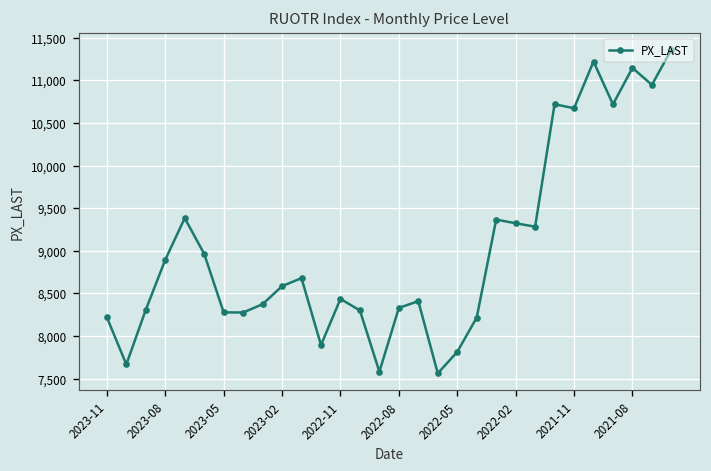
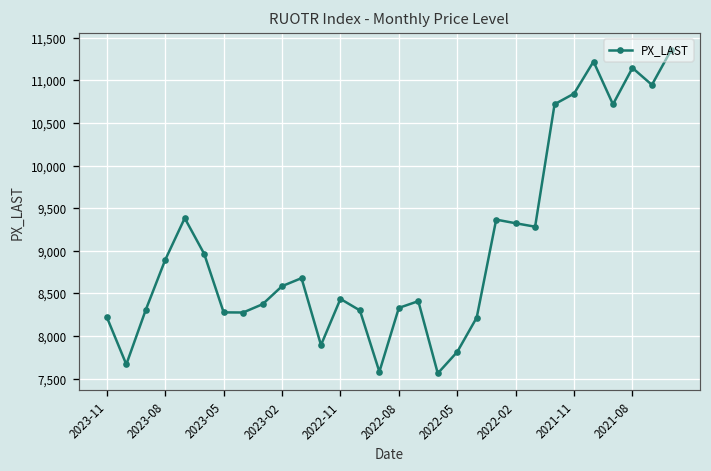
  {
    "2023-11": "8,200",
    "2023-08": "8,900",
    "2023-05": "8,300",
    "2023-02": "8,600",
    "2022-11": "8,400",
    "2022-08": "8,300",
    "2022-05": "7,800",
    "2022-02": "9,300",
-   "2021-11": "10,700",
+   "2021-11": "10,800",
    "2021-08": "11,100"
  }
